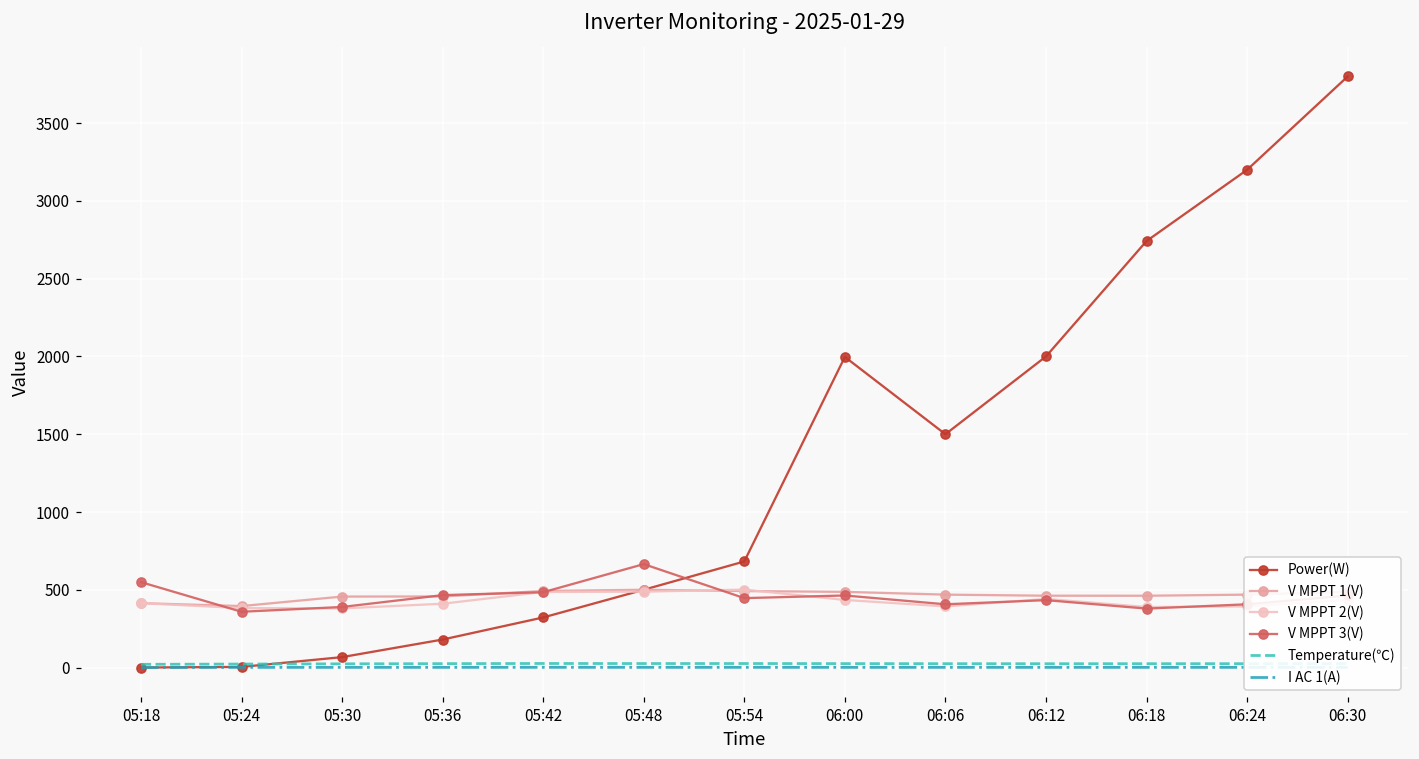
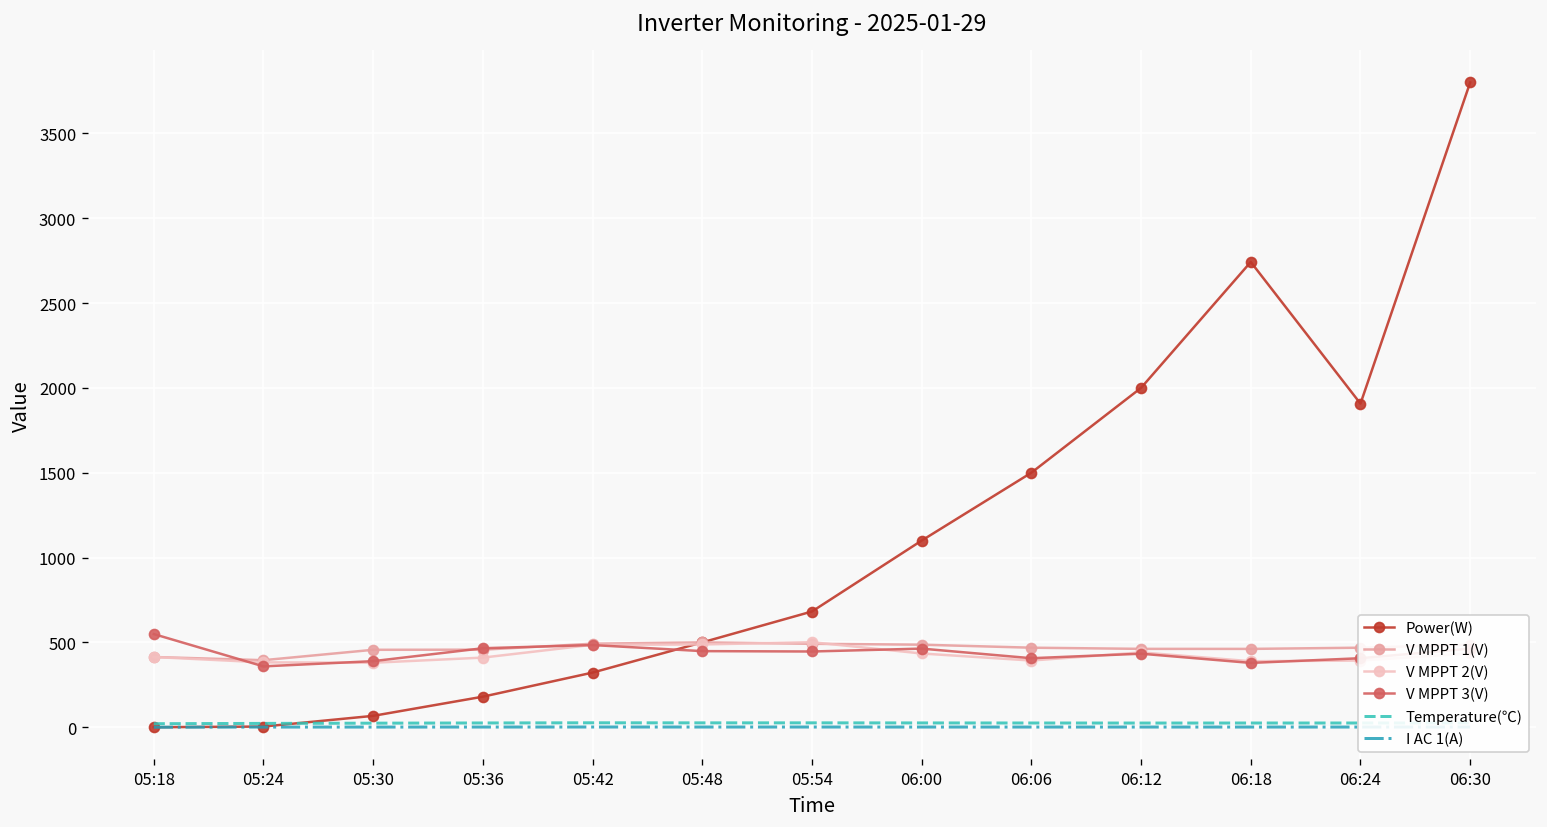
  {
    "Power(W)": {
      "05:30": 70,
      "05:36": 180,
      "05:42": 320,
      "05:54": 680,
-     "06:00": 2000,
+     "06:00": 1100,
      "06:06": 1500,
      "06:12": 2000,
      "06:18": 2740,
-     "06:24": 3200,
+     "06:24": 1910,
      "06:30": 3800
    },
    "V MPPT 3(V)": {
      "05:18": 550,
      "05:24": 360,
-     "05:48": 660,
+     "05:48": 450,
      "05:54": 450,
      "06:00": 460
    }
  }
